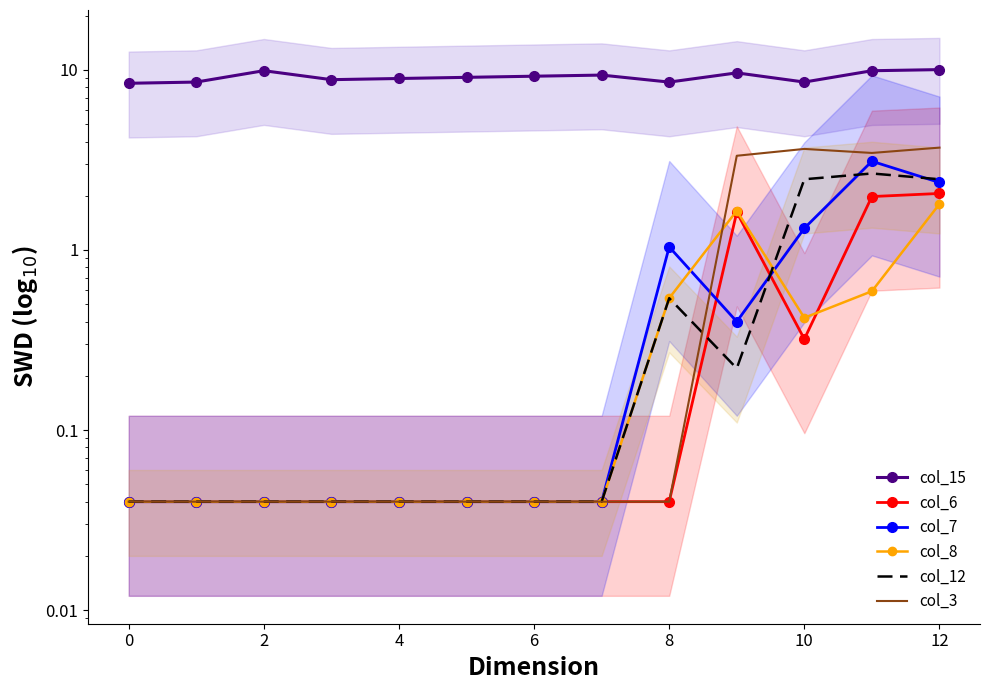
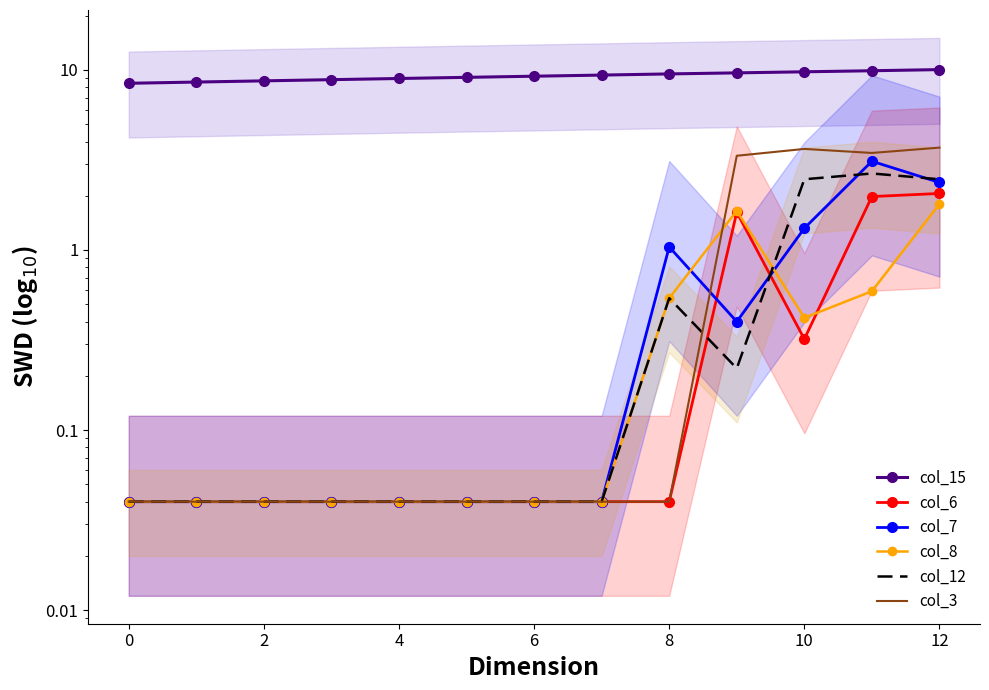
  {
    "col_15": {
      "0": 8,
-     "2": 10,
+     "2": 9,
      "4": 9,
      "6": 9,
-     "8": 9,
-     "10": 9,
+     "8": 10,
+     "10": 10,
      "12": 10
    },
    "col_12": {
      "10": 2.5,
      "12": 2.5
    }
  }
